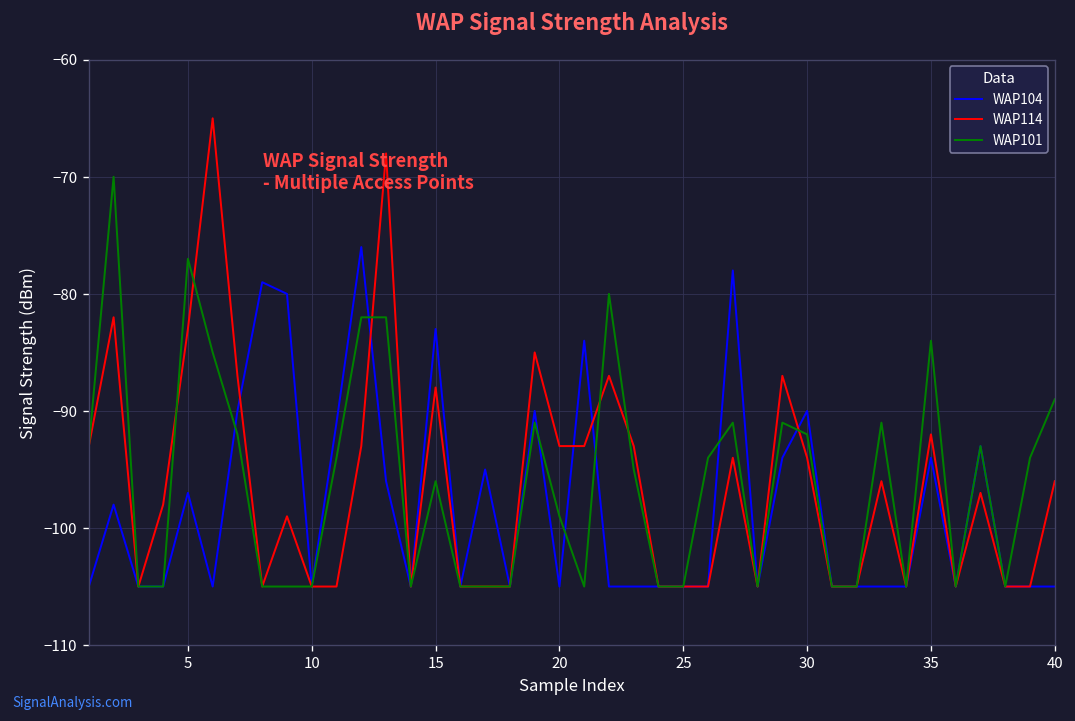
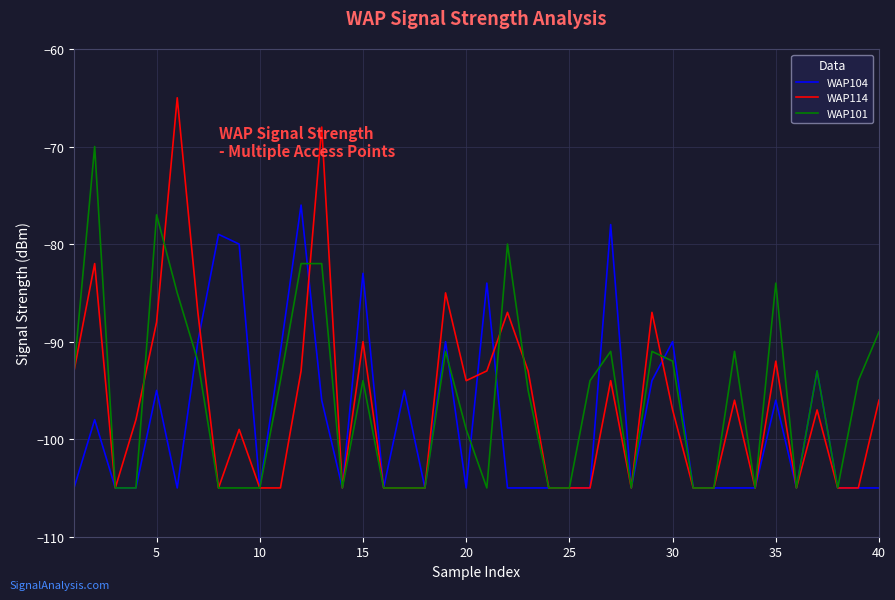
  {
    "WAP104": {
-     "5": -97,
+     "5": -95,
      "15": -83,
      "20": -105,
      "30": -90,
-     "35": -94,
+     "35": -96,
      "40": -105
    },
    "WAP114": {
-     "5": -83,
-     "15": -88,
-     "20": -93,
-     "30": -94,
+     "5": -88,
+     "15": -90,
+     "20": -94,
+     "30": -97,
      "35": -92,
      "40": -96
    },
    "WAP101": {
      "5": -77,
-     "15": -96,
+     "15": -94,
      "20": -99,
      "30": -92,
      "35": -84,
      "40": -89
    }
  }
